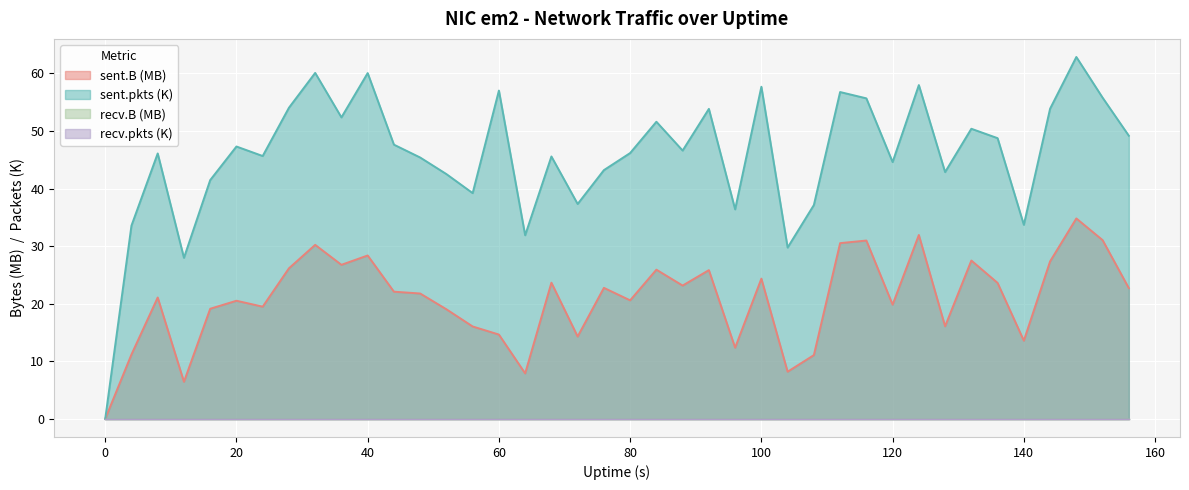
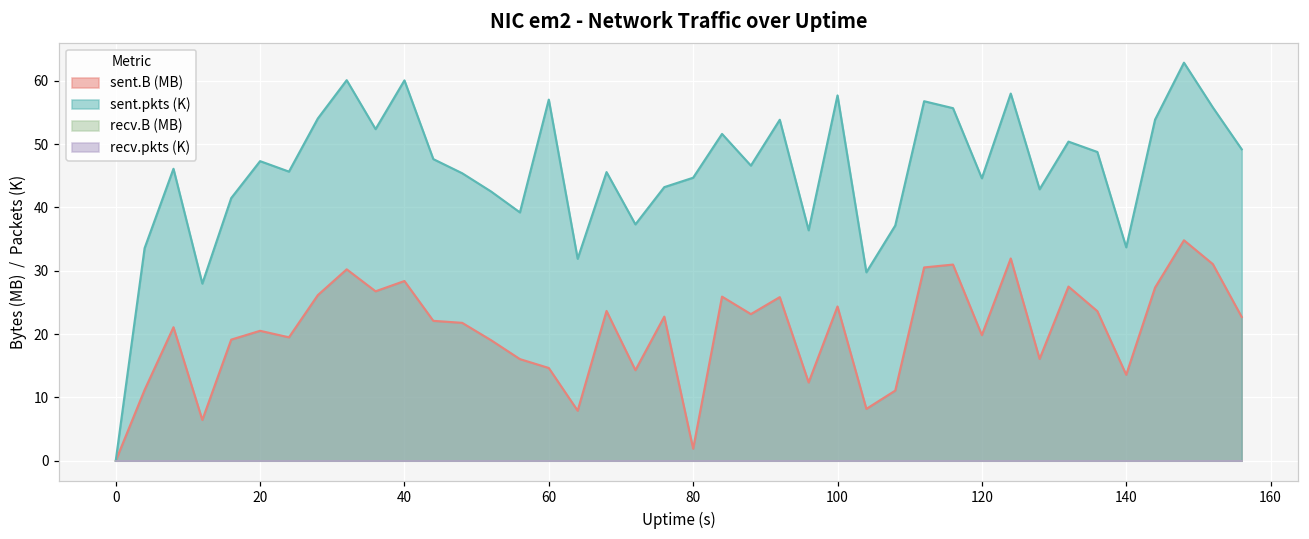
  {
    "sent.B (MB)": {
      "20": 21,
      "40": 28,
      "60": 15,
-     "80": 21,
+     "80": 2,
      "100": 24,
      "120": 20,
      "140": 14
    },
    "sent.pkts (K)": {
      "20": 47,
      "40": 60,
      "60": 57,
-     "80": 46,
+     "80": 45,
      "100": 58,
      "120": 45,
      "140": 34
    },
    "recv.pkts (K)": {
      "20": 0,
      "40": 0,
      "60": 0,
      "80": 0,
      "100": 0,
      "120": 0,
      "140": 0
    }
  }
